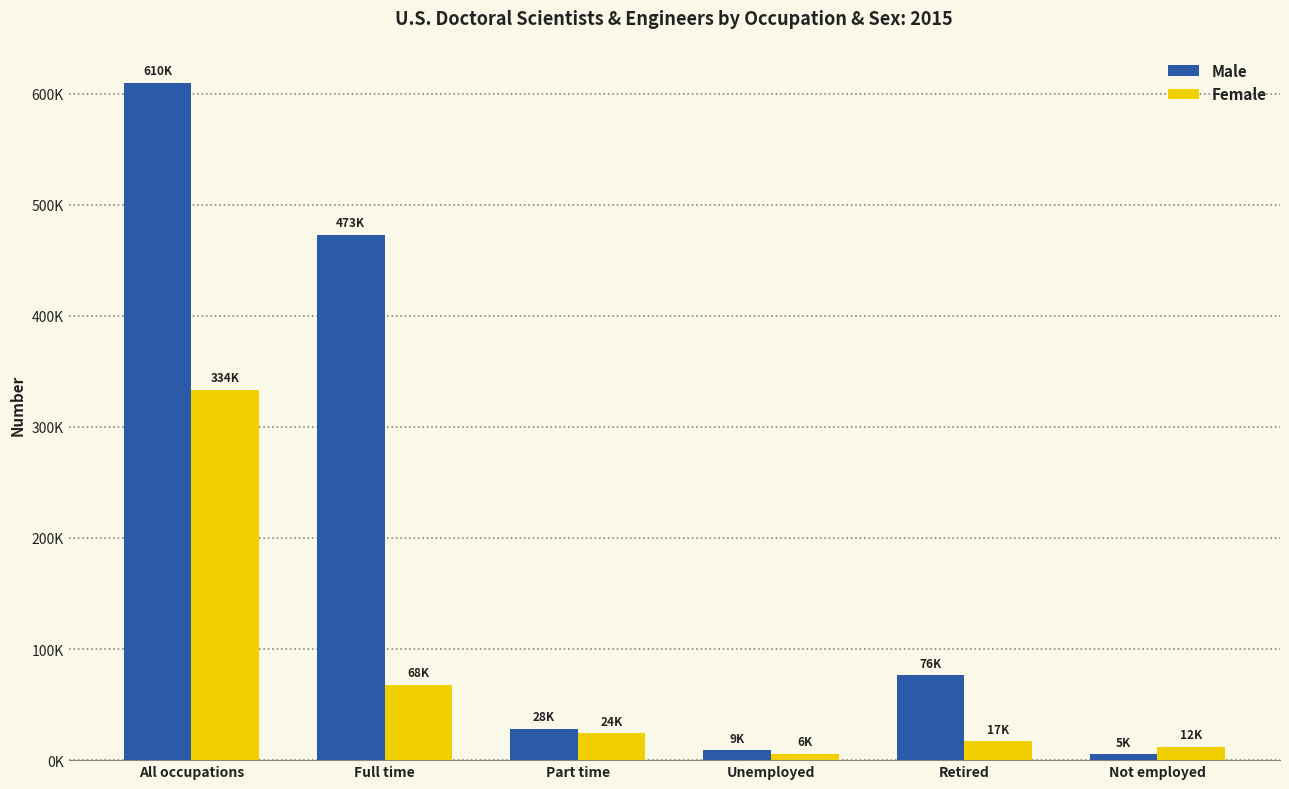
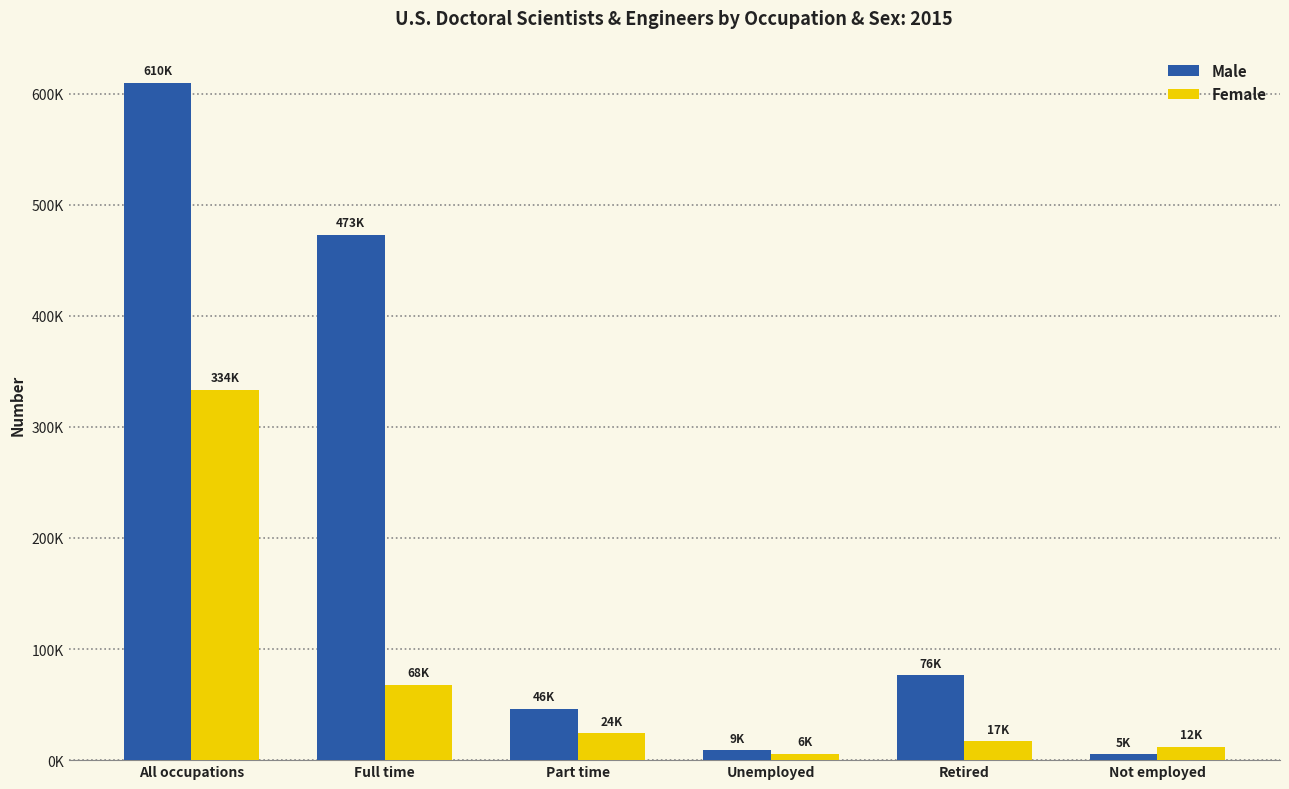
  {
    "Male": {
      "All occupations": "610K",
      "Full time": "473K",
-     "Part time": "28K",
+     "Part time": "46K",
      "Unemployed": "9K",
      "Retired": "76K",
      "Not employed": "5K"
    },
    "Female": {
      "All occupations": "334K",
      "Full time": "68K",
      "Part time": "24K",
      "Unemployed": "6K",
      "Retired": "17K",
      "Not employed": "12K"
    }
  }
